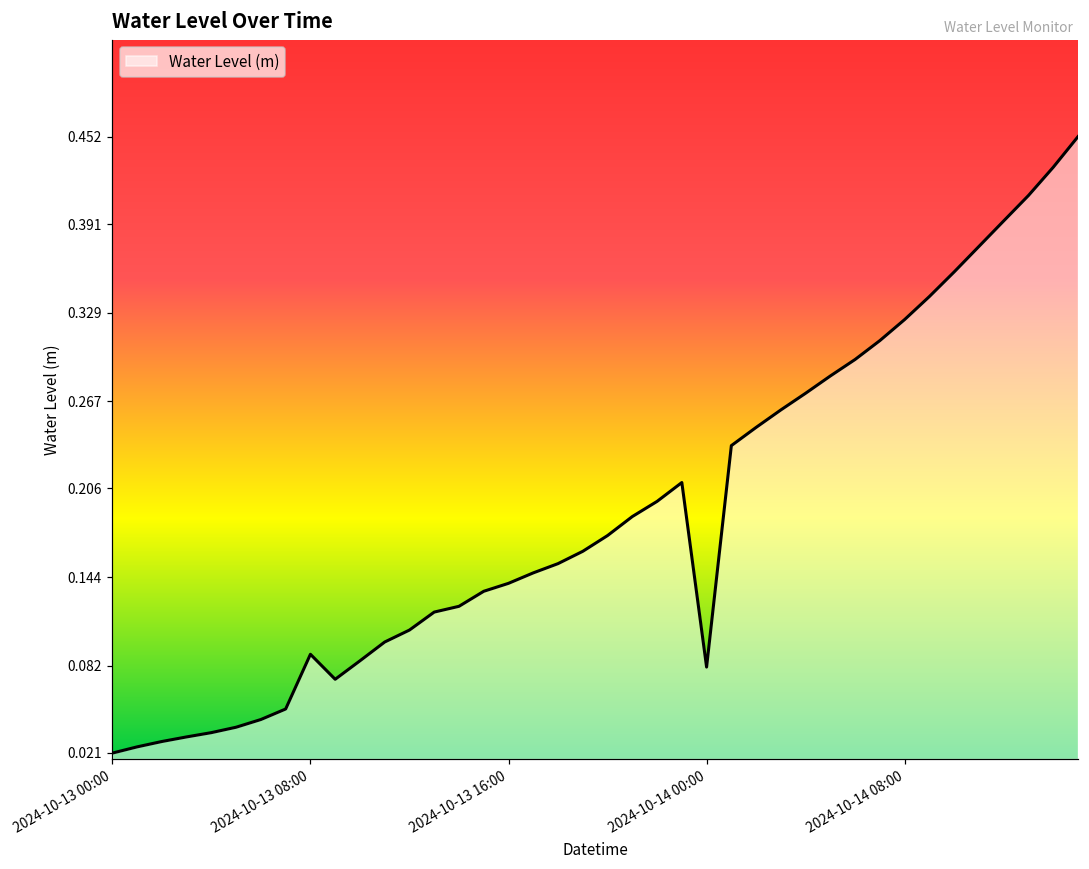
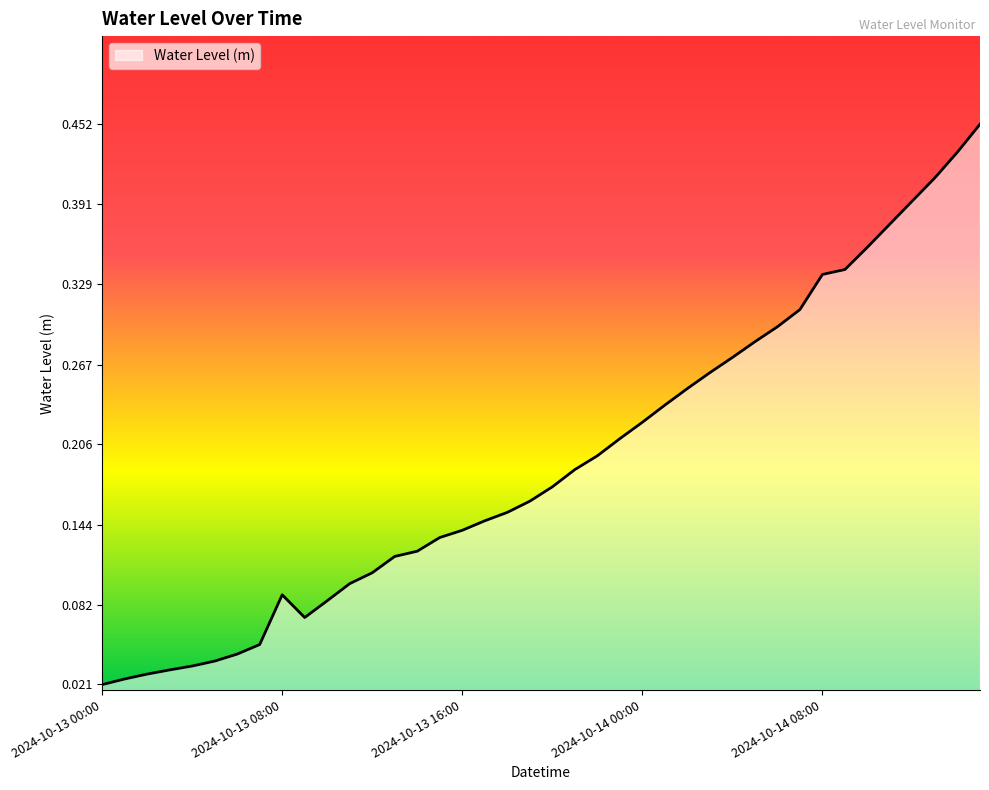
  {
    "2024-10-13 00:00": 0.021,
    "2024-10-13 08:00": 0.090,
    "2024-10-13 16:00": 0.140,
-   "2024-10-14 00:00": 0.081,
-   "2024-10-14 08:00": 0.324
+   "2024-10-14 00:00": 0.223,
+   "2024-10-14 08:00": 0.337
  }
